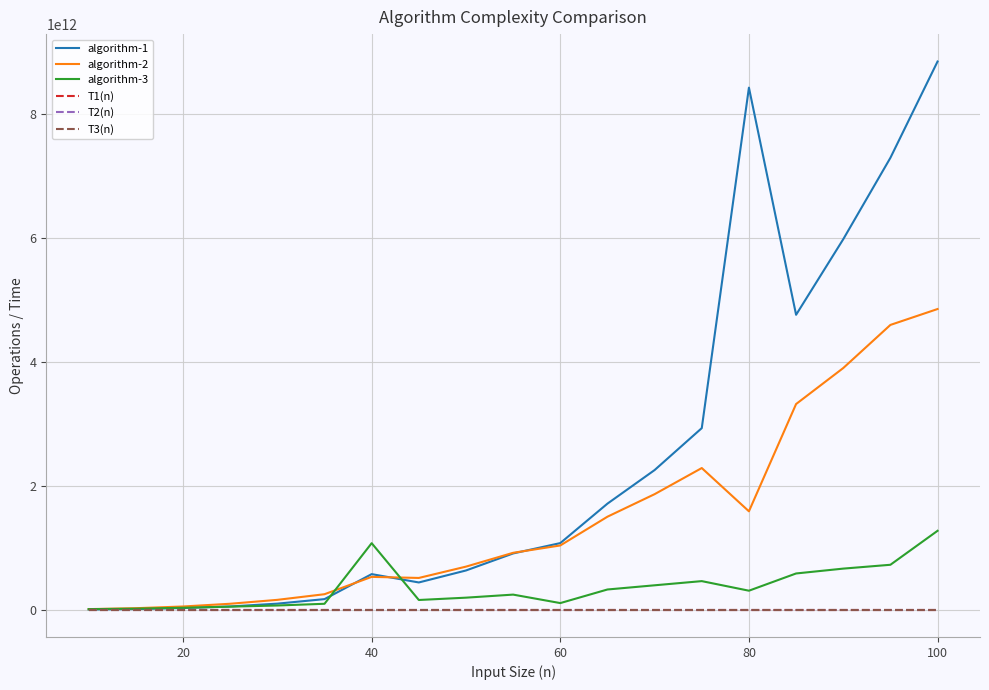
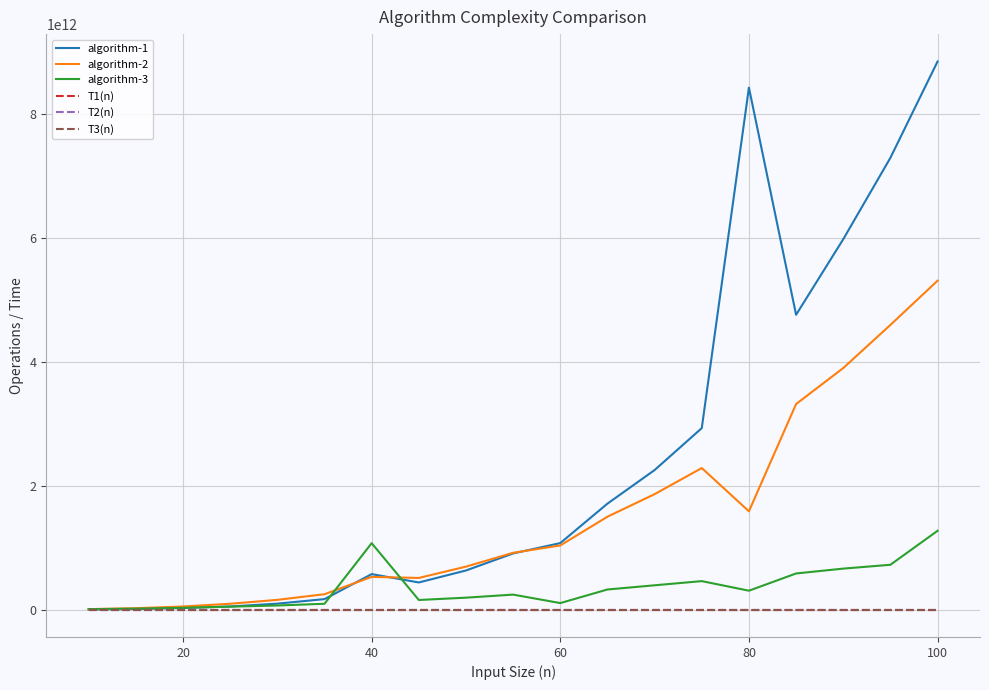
  {
    "algorithm-1": {
      "40": 600000000000,
      "80": 8400000000000,
      "100": 8900000000000
    },
    "algorithm-2": {
      "40": 500000000000,
      "80": 1600000000000,
-     "100": 4900000000000
+     "100": 5300000000000
    },
    "algorithm-3": {
      "40": 1100000000000,
      "60": 100000000000,
      "80": 300000000000,
      "100": 1300000000000
    },
    "T3(n)": {
      "40": 0,
      "60": 0,
      "80": 0,
      "100": 0
    }
  }
